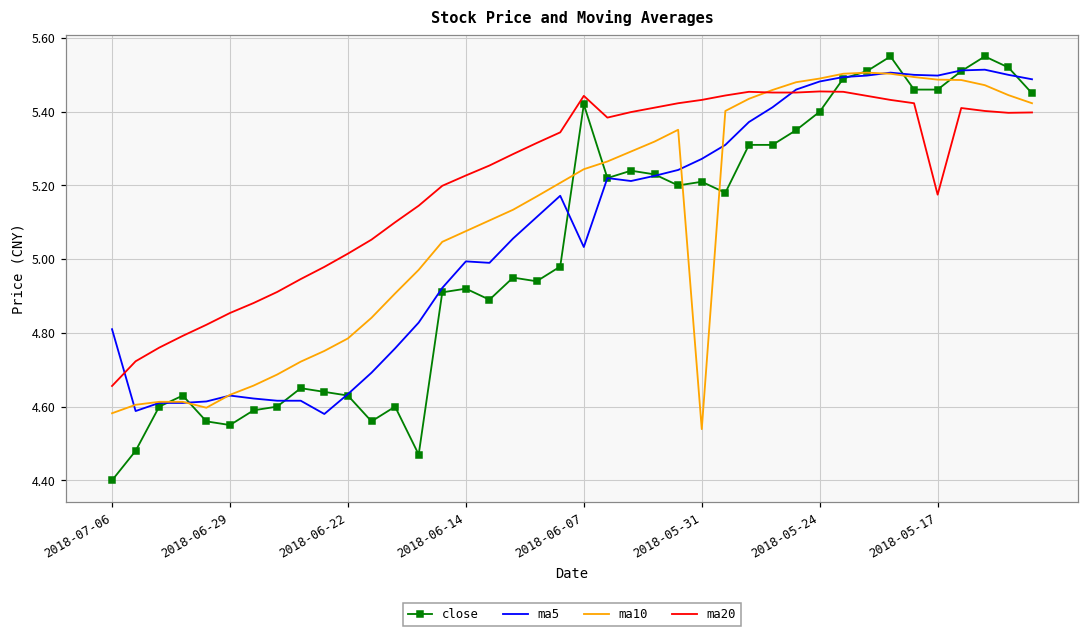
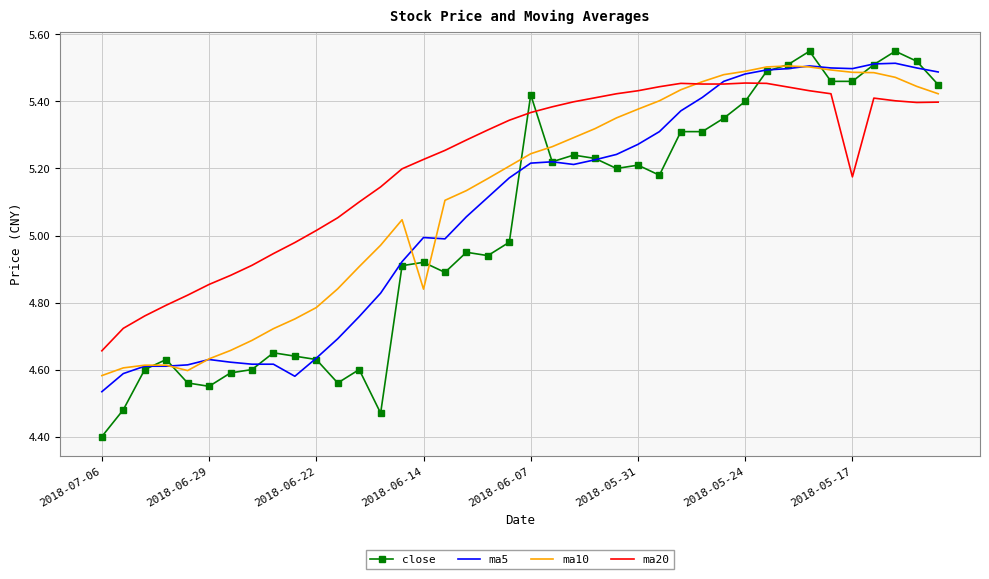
  {
    "close": {
      "2018-07-06": 4.40,
      "2018-06-29": 4.55,
      "2018-06-14": 4.92,
      "2018-06-07": 5.42,
      "2018-05-31": 5.21,
      "2018-05-24": 5.40,
      "2018-05-17": 5.46
    },
    "ma5": {
-     "2018-07-06": 4.81,
+     "2018-07-06": 4.53,
      "2018-06-14": 4.99,
-     "2018-06-07": 5.03,
+     "2018-06-07": 5.22,
      "2018-05-31": 5.27,
      "2018-05-24": 5.48,
      "2018-05-17": 5.50
    },
    "ma10": {
      "2018-07-06": 4.58,
      "2018-06-22": 4.79,
-     "2018-06-14": 5.08,
+     "2018-06-14": 4.84,
      "2018-06-07": 5.24,
-     "2018-05-31": 4.54,
+     "2018-05-31": 5.38,
      "2018-05-24": 5.49,
      "2018-05-17": 5.49
    },
    "ma20": {
      "2018-07-06": 4.66,
      "2018-06-29": 4.85,
      "2018-06-22": 5.02,
      "2018-06-14": 5.23,
-     "2018-06-07": 5.44,
+     "2018-06-07": 5.37,
      "2018-05-31": 5.43,
      "2018-05-24": 5.46,
      "2018-05-17": 5.18
    }
  }
